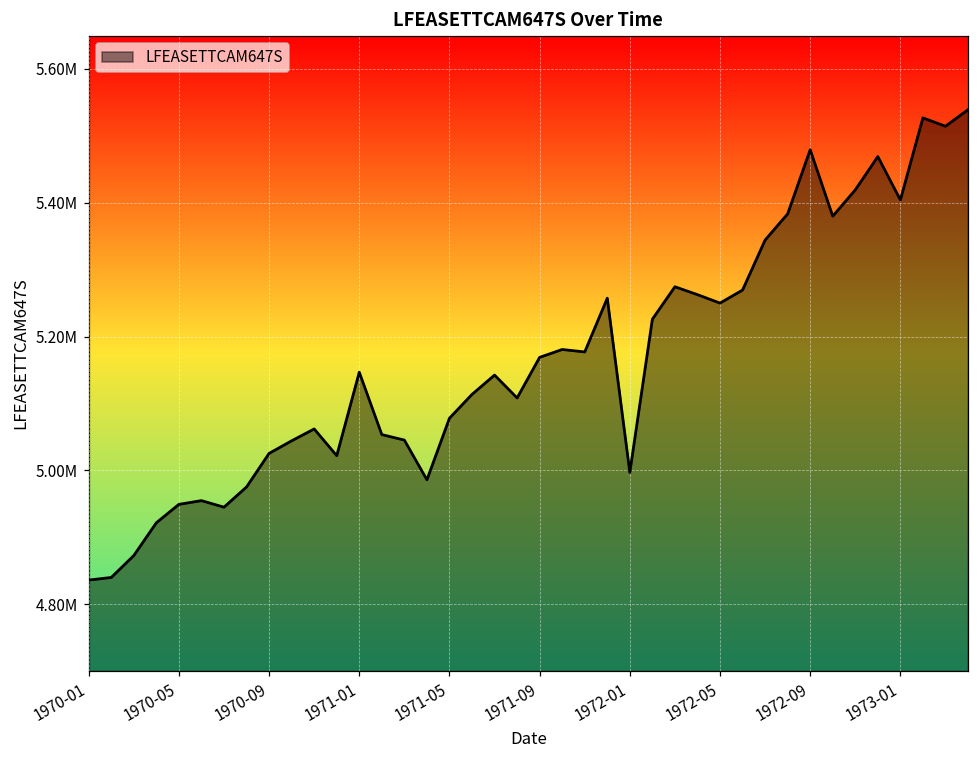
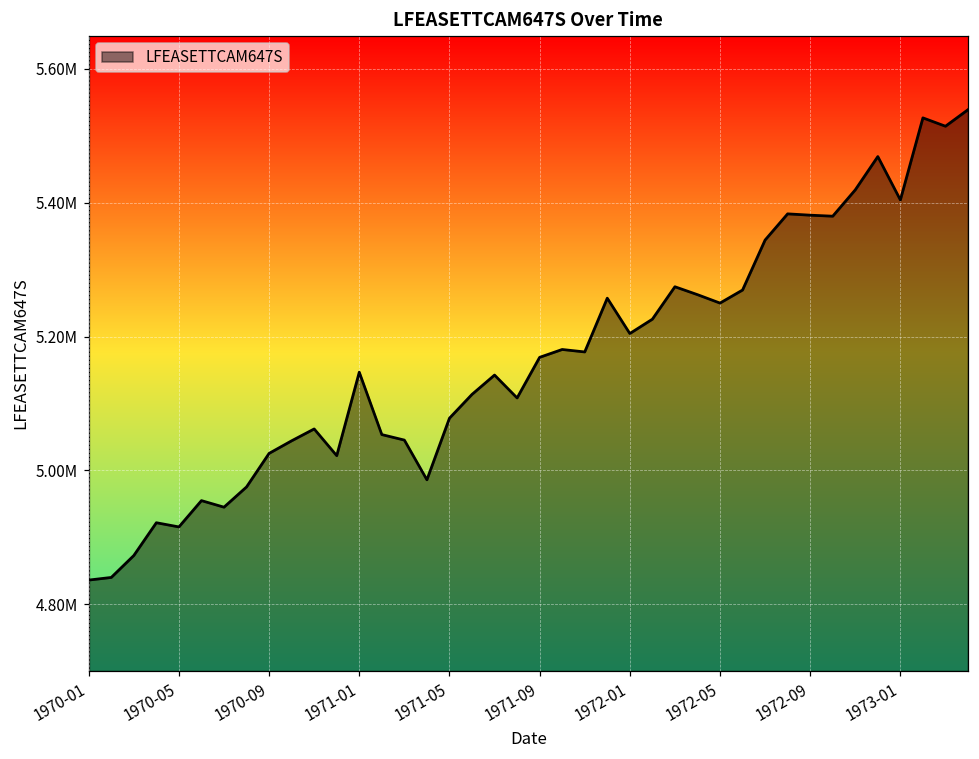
  {
    "1970-01": 4840000,
-   "1970-05": 4950000,
+   "1970-05": 4920000,
    "1970-09": 5030000,
    "1971-01": 5150000,
    "1971-05": 5080000,
    "1971-09": 5170000,
-   "1972-01": 5000000,
+   "1972-01": 5200000,
    "1972-05": 5250000,
-   "1972-09": 5480000,
+   "1972-09": 5380000,
    "1973-01": 5400000
  }
